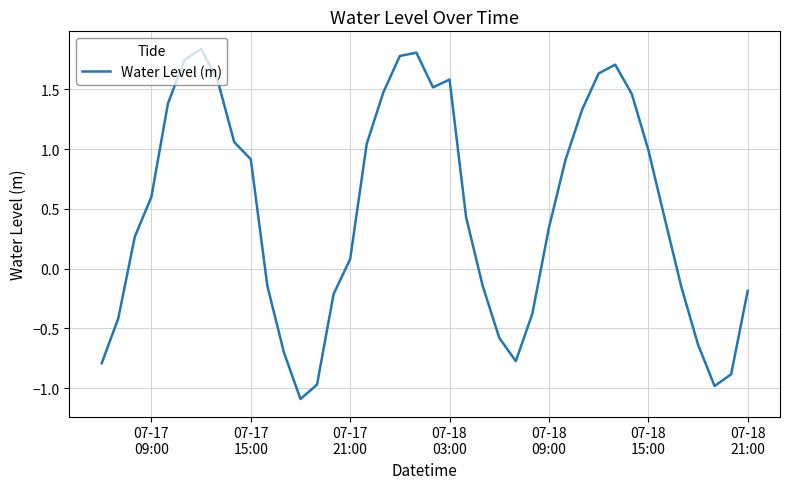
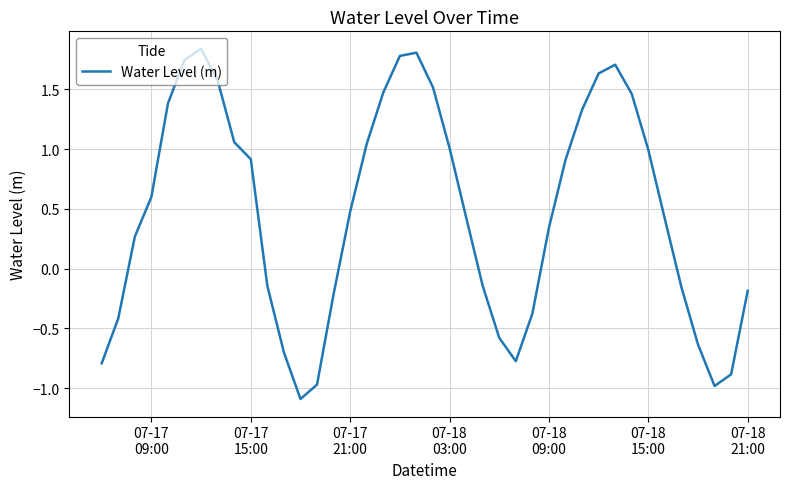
  {
    "07-17 09:00": 0.60,
    "07-17 15:00": 0.92,
-   "07-17 21:00": 0.08,
-   "07-18 03:00": 1.58,
+   "07-17 21:00": 0.48,
+   "07-18 03:00": 1.01,
    "07-18 09:00": 0.34,
    "07-18 15:00": 0.99,
    "07-18 21:00": -0.19
  }
